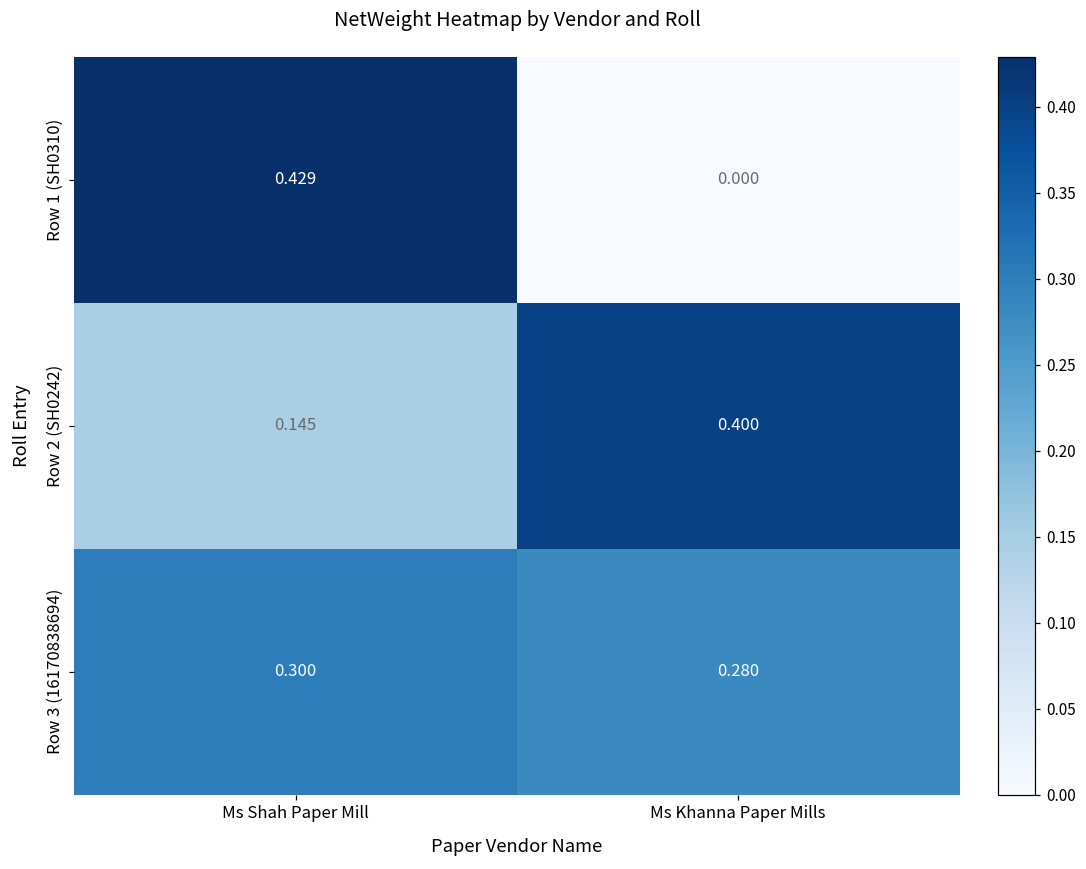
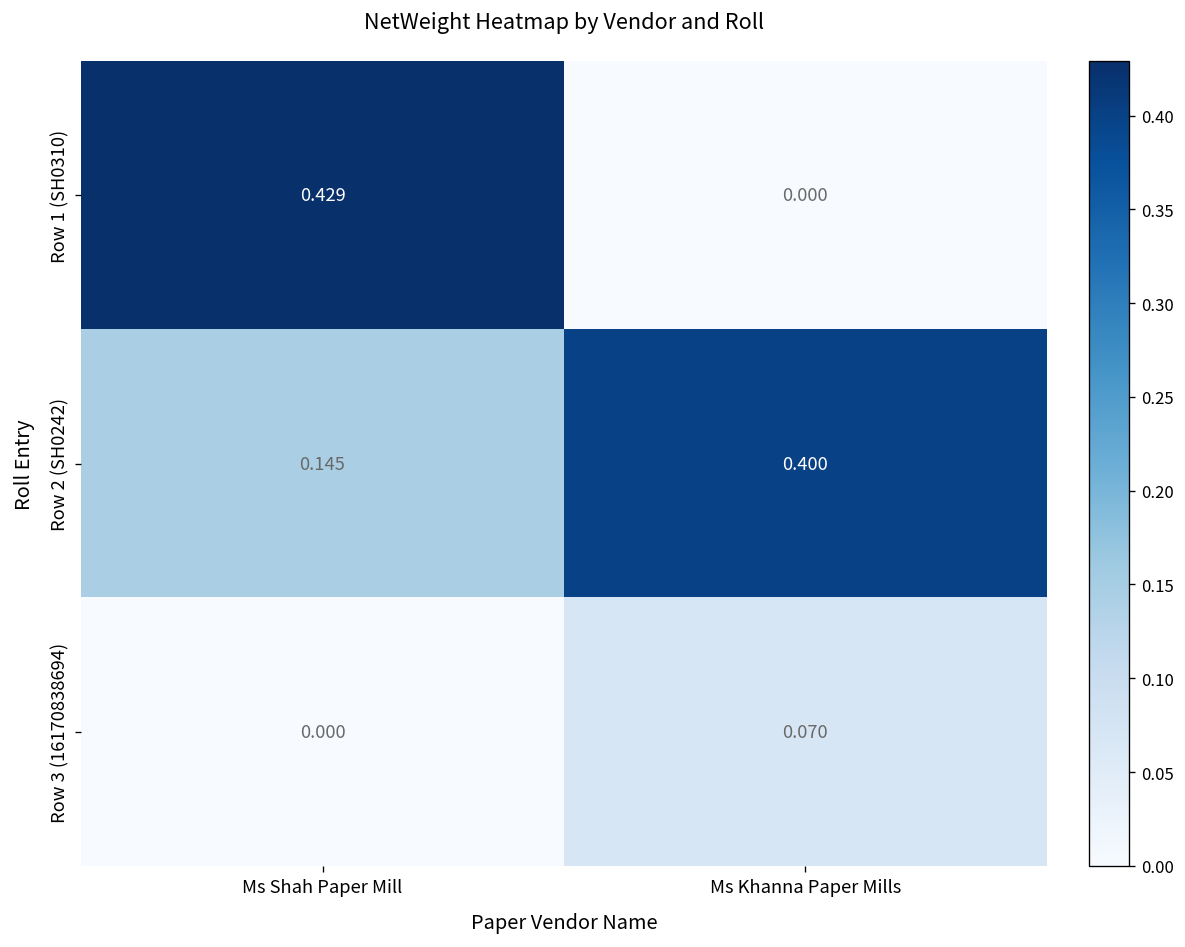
  {
    "Row 1 (SH0310)": {
      "Ms Shah Paper Mill": 0.429,
      "Ms Khanna Paper Mills": 0.000
    },
    "Row 2 (SH0242)": {
      "Ms Shah Paper Mill": 0.145,
      "Ms Khanna Paper Mills": 0.400
    },
    "Row 3 (16170838694)": {
-     "Ms Shah Paper Mill": 0.300,
-     "Ms Khanna Paper Mills": 0.280
+     "Ms Shah Paper Mill": 0.000,
+     "Ms Khanna Paper Mills": 0.070
    }
  }
